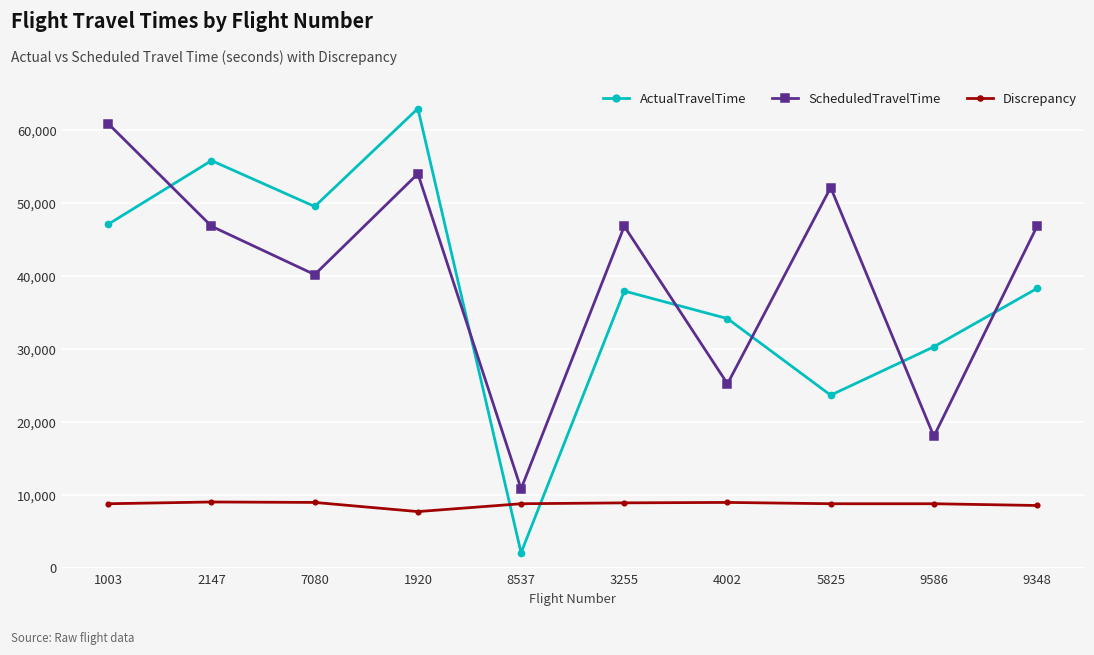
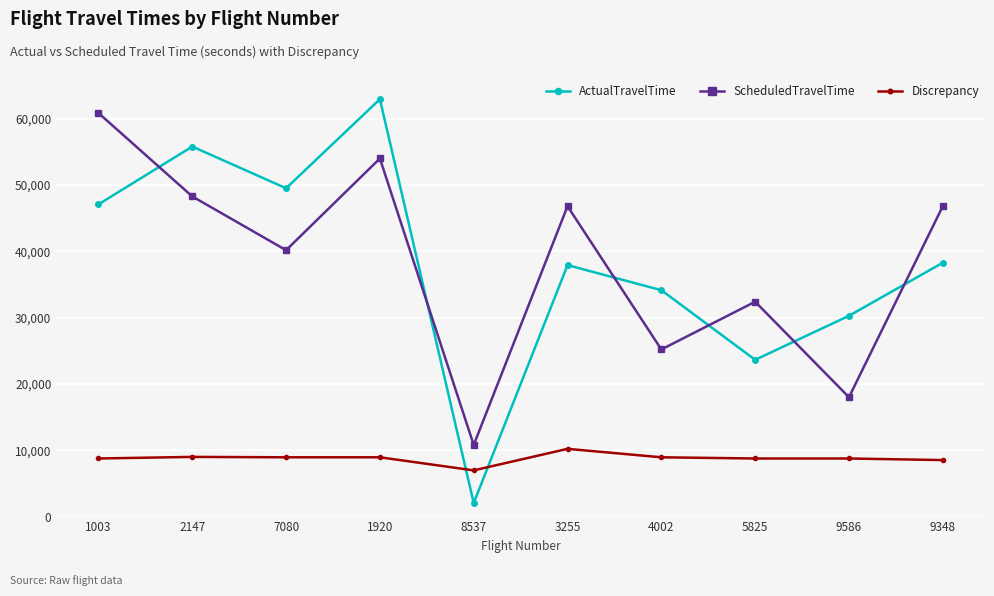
  {
    "ActualTravelTime": {
      "1003": "47,000",
      "2147": "56,000",
      "7080": "50,000",
      "1920": "63,000",
      "8537": "2,000",
      "3255": "38,000",
      "4002": "34,000",
      "5825": "24,000",
      "9586": "30,000",
      "9348": "38,000"
    },
    "ScheduledTravelTime": {
      "1003": "61,000",
-     "2147": "47,000",
+     "2147": "48,000",
      "7080": "40,000",
      "1920": "54,000",
      "8537": "11,000",
      "3255": "47,000",
      "4002": "25,000",
-     "5825": "52,000",
+     "5825": "32,000",
      "9586": "18,000",
      "9348": "47,000"
    },
    "Discrepancy": {
      "1003": "9,000",
      "2147": "9,000",
      "7080": "9,000",
-     "1920": "8,000",
-     "8537": "9,000",
-     "3255": "9,000",
+     "1920": "9,000",
+     "8537": "7,000",
+     "3255": "10,000",
      "4002": "9,000",
      "5825": "9,000",
      "9586": "9,000",
      "9348": "9,000"
    }
  }
